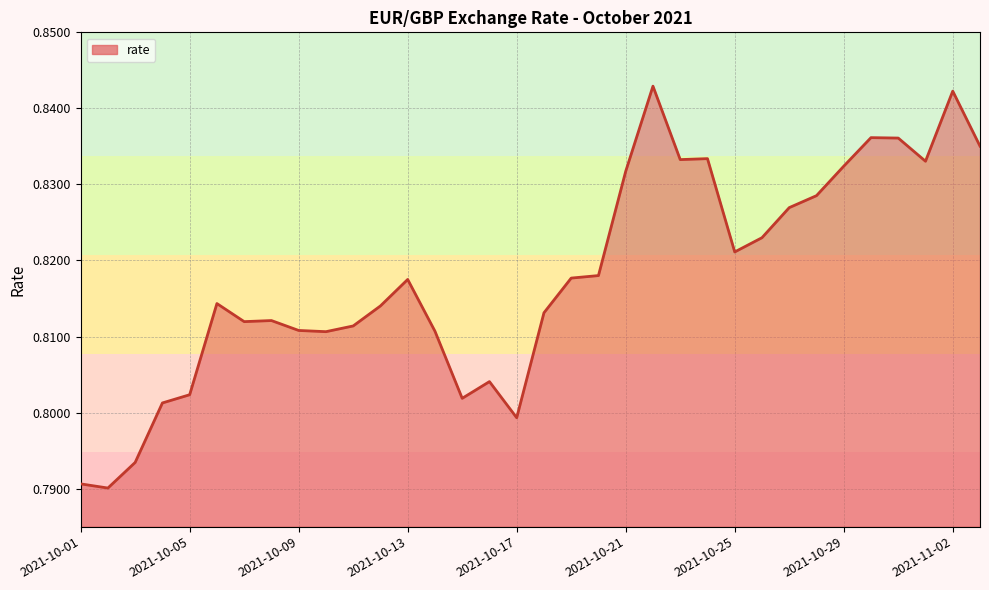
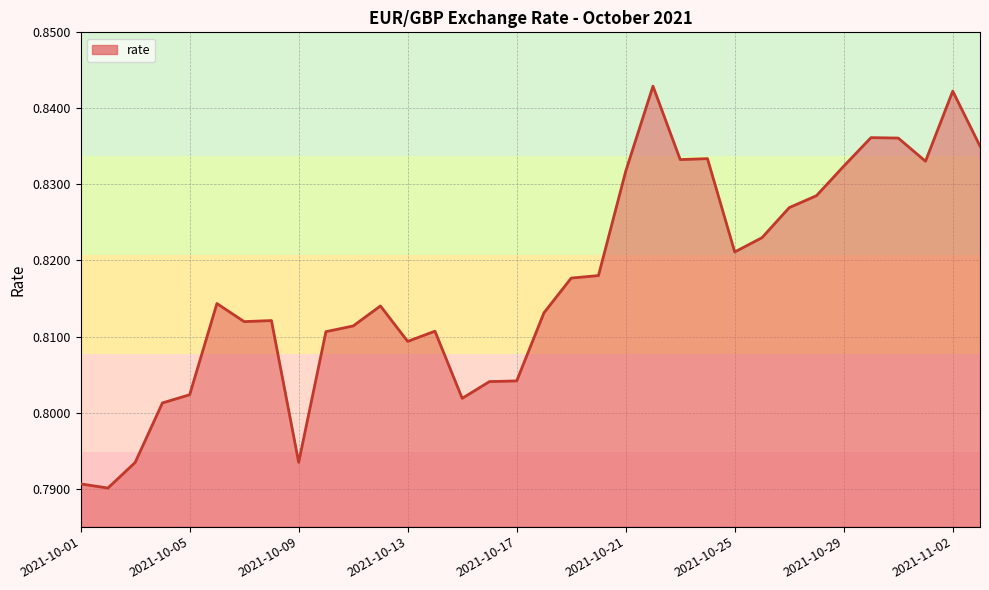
  {
    "2021-10-01": 0.791,
    "2021-10-05": 0.802,
-   "2021-10-09": 0.811,
-   "2021-10-13": 0.818,
-   "2021-10-17": 0.799,
+   "2021-10-09": 0.793,
+   "2021-10-13": 0.809,
+   "2021-10-17": 0.804,
    "2021-10-21": 0.832,
    "2021-10-25": 0.821,
    "2021-10-29": 0.832,
    "2021-11-02": 0.842
  }
